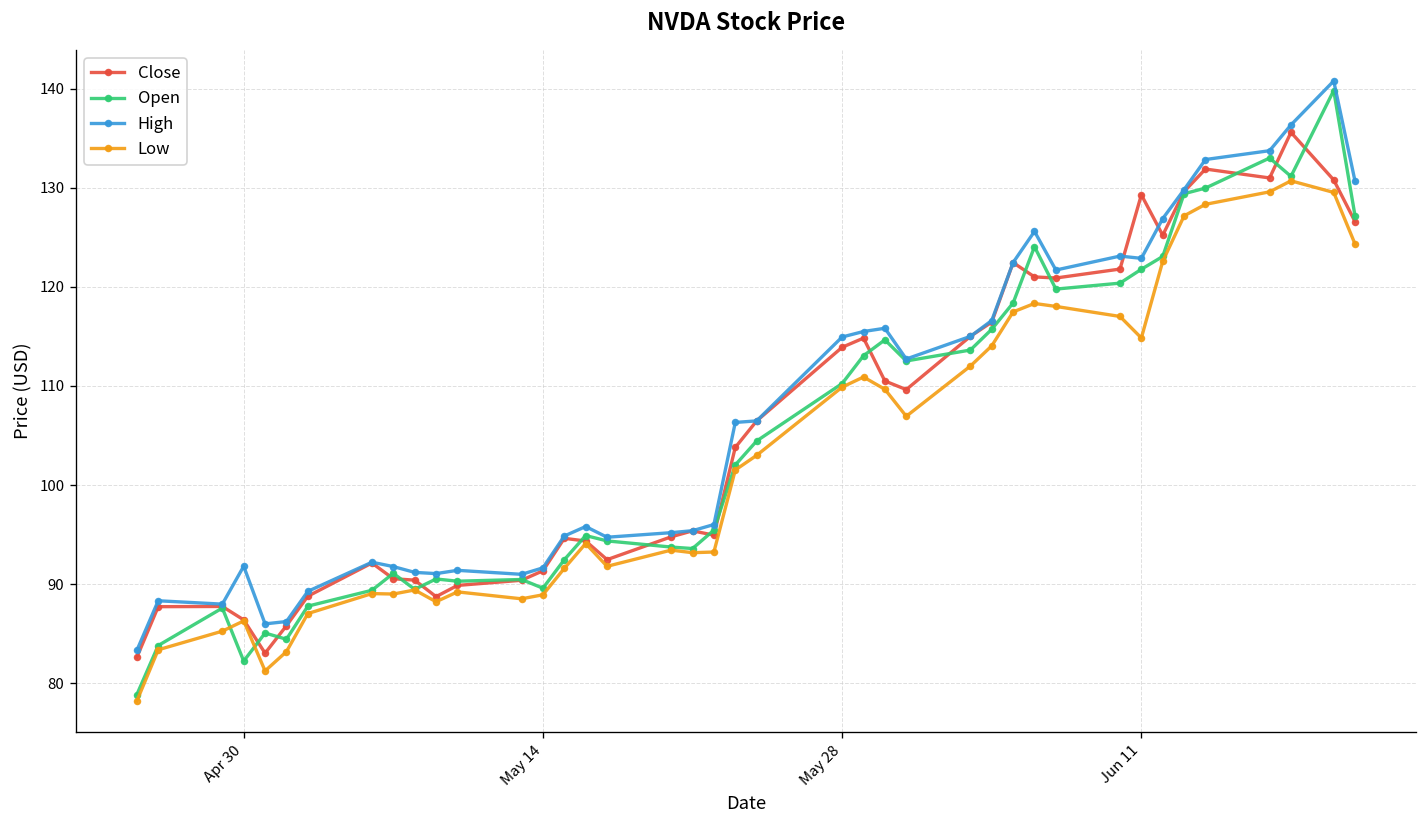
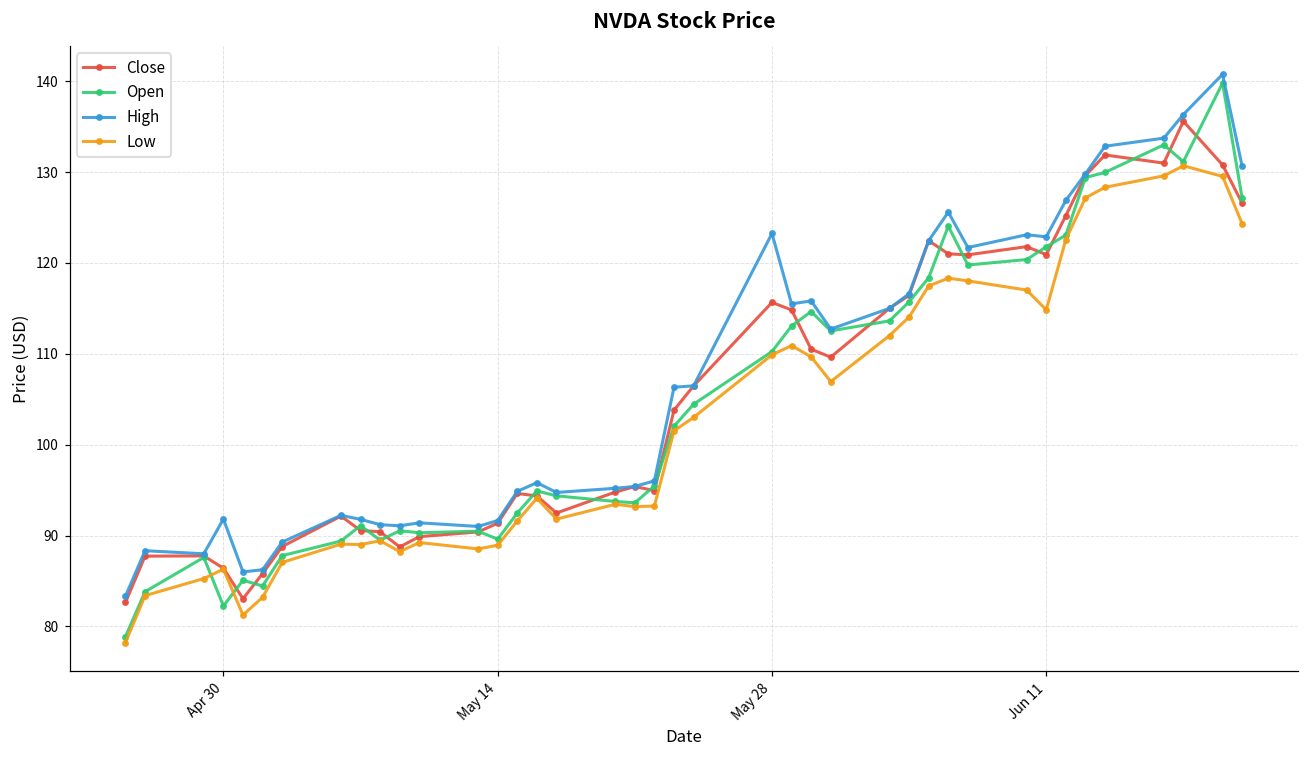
  {
    "Close": {
-     "May 28": 114,
-     "Jun 11": 129
+     "May 28": 116,
+     "Jun 11": 121
    },
    "Open": {
      "Apr 30": 82,
      "May 14": 90,
      "May 28": 110,
      "Jun 11": 122
    },
    "High": {
      "Apr 30": 92,
-     "May 28": 115,
+     "May 28": 123,
      "Jun 11": 123
    },
    "Low": {
      "May 14": 89,
      "May 28": 110,
      "Jun 11": 115
    }
  }
